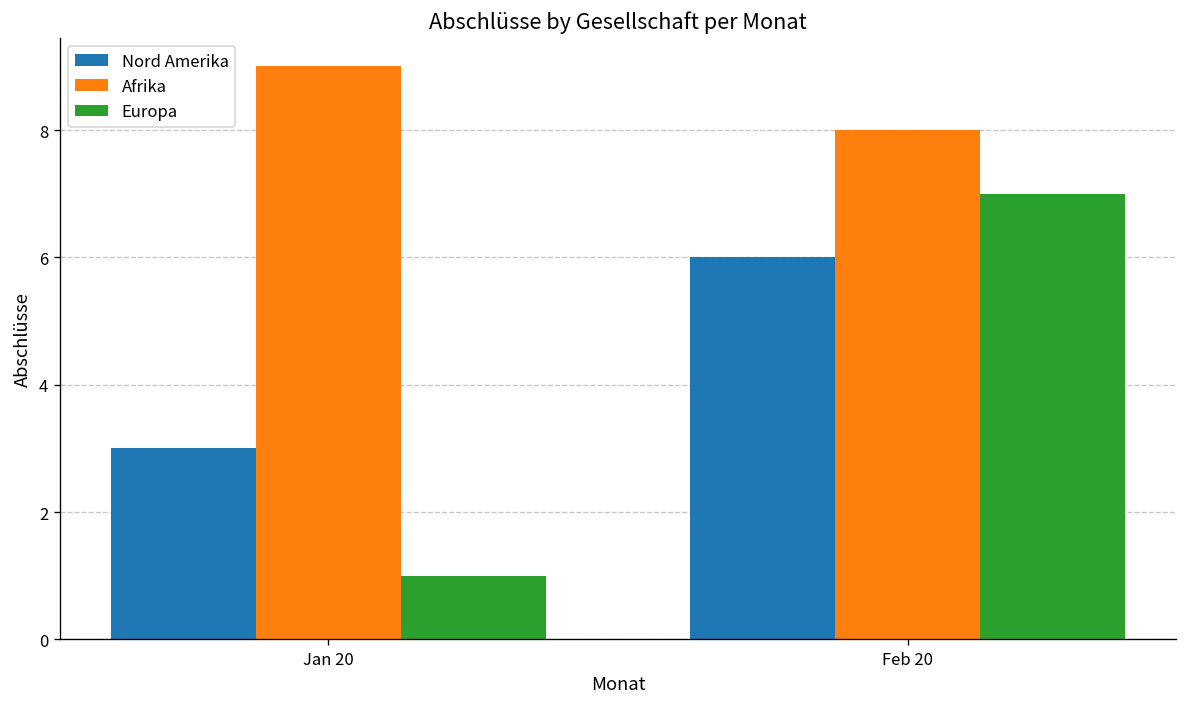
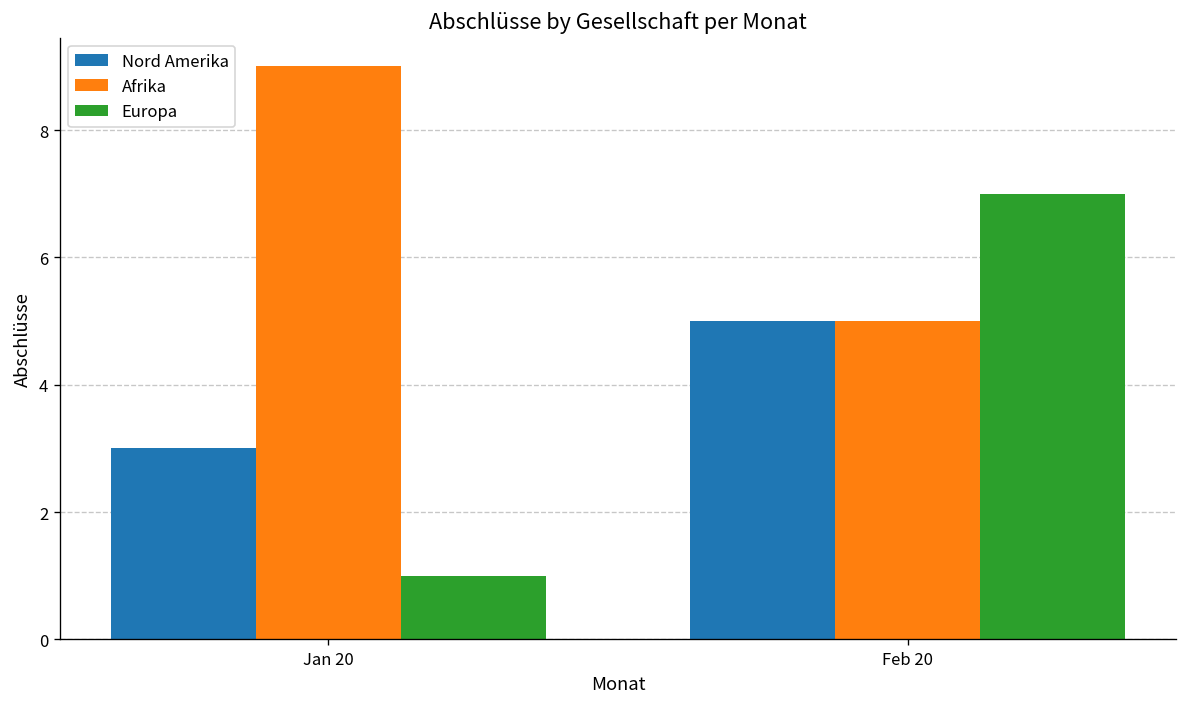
  {
    "Nord Amerika": {
      "Jan 20": 3,
-     "Feb 20": 6
+     "Feb 20": 5
    },
    "Afrika": {
      "Jan 20": 9,
-     "Feb 20": 8
+     "Feb 20": 5
    },
    "Europa": {
      "Jan 20": 1,
      "Feb 20": 7
    }
  }
